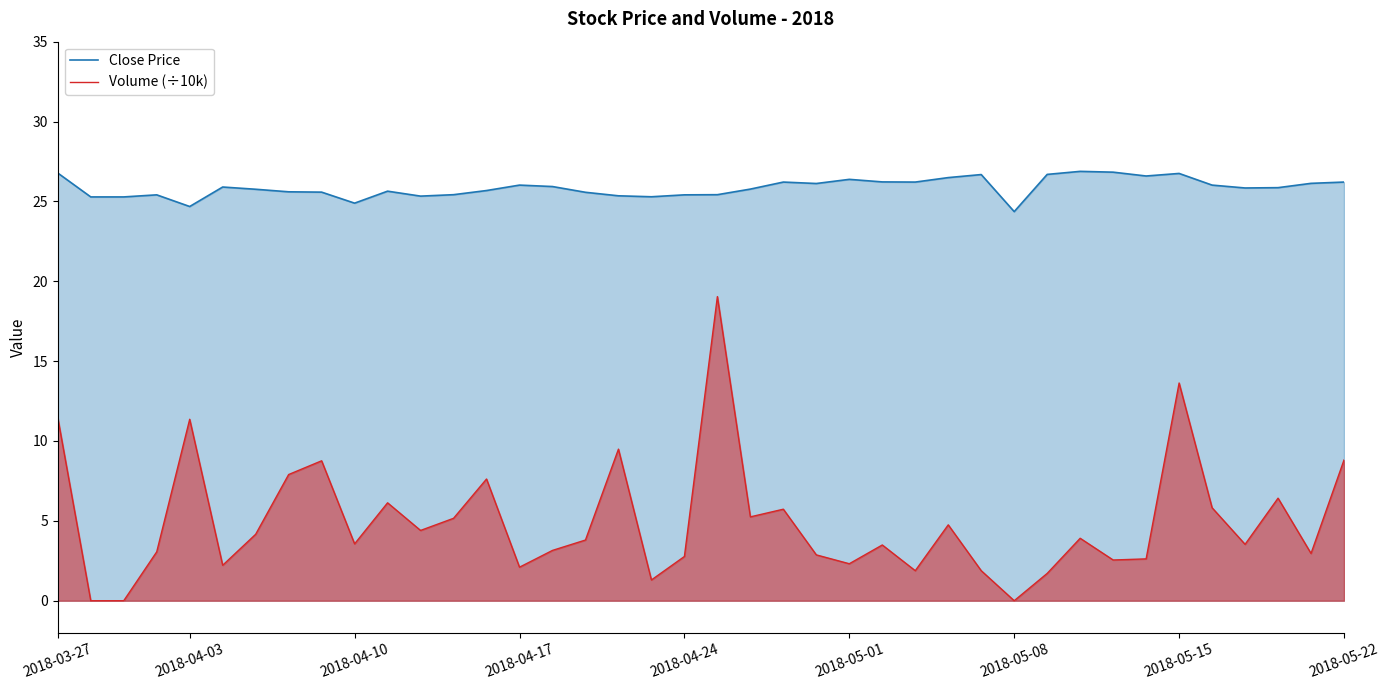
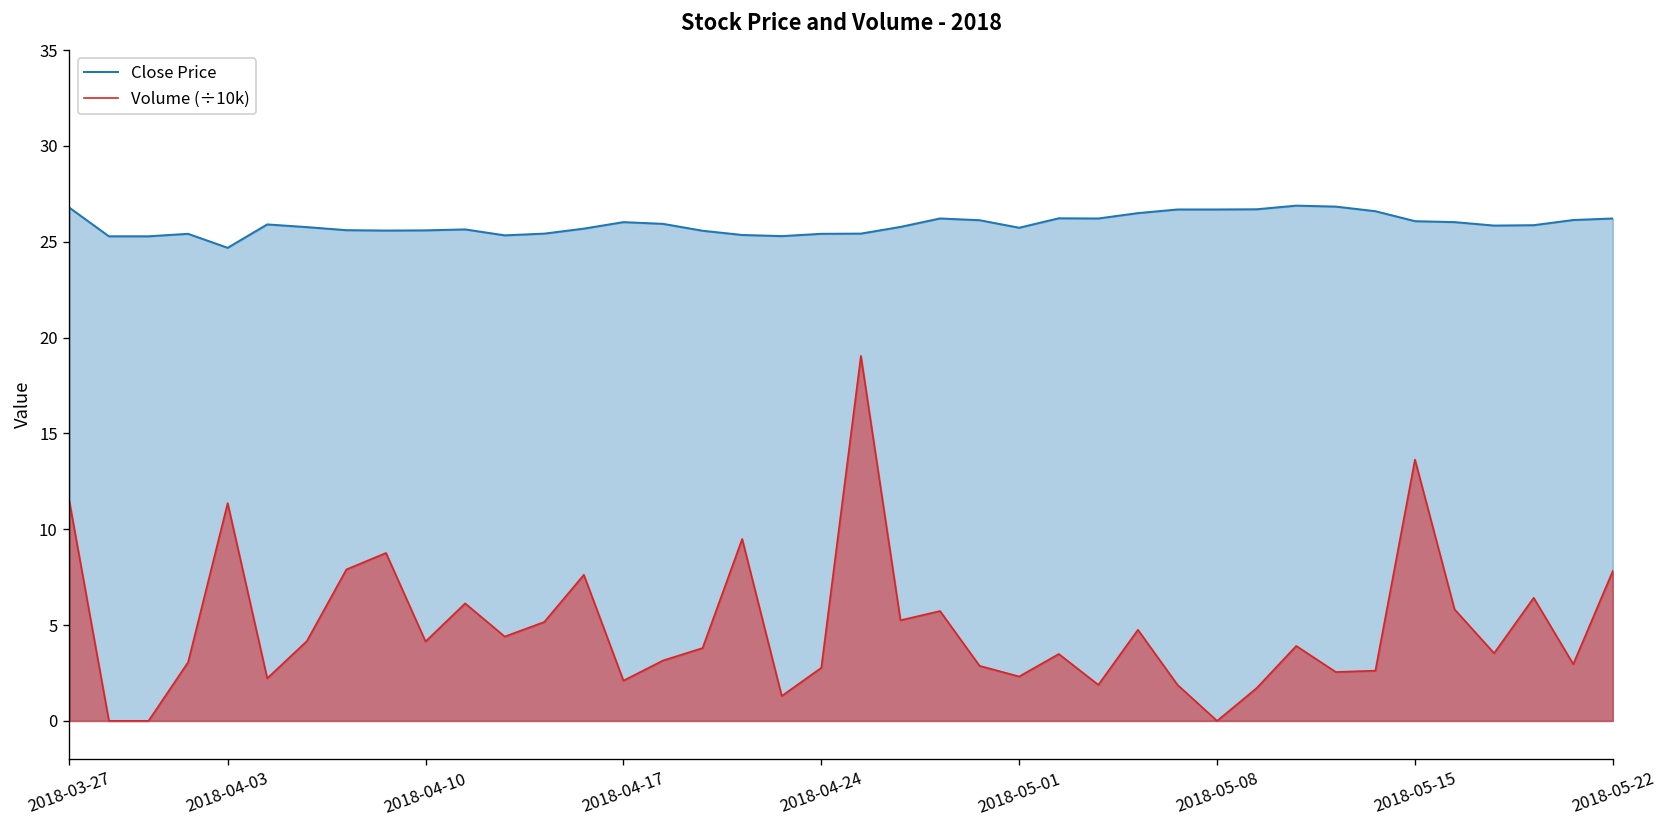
  {
    "Close Price": {
      "2018-03-27": 26.8,
      "2018-04-03": 24.7,
-     "2018-04-10": 24.9,
+     "2018-04-10": 25.6,
      "2018-04-17": 26.0,
      "2018-04-24": 25.4,
-     "2018-05-01": 26.4,
-     "2018-05-08": 24.4,
-     "2018-05-15": 26.8,
+     "2018-05-01": 25.7,
+     "2018-05-08": 26.7,
+     "2018-05-15": 26.1,
      "2018-05-22": 26.2
    },
    "Volume (÷10k)": {
      "2018-03-27": 11.5,
      "2018-04-03": 11.4,
-     "2018-04-10": 3.6,
+     "2018-04-10": 4.1,
      "2018-04-17": 2.1,
      "2018-04-24": 2.8,
      "2018-05-01": 2.3,
      "2018-05-08": 0.0,
      "2018-05-15": 13.6,
-     "2018-05-22": 8.8
+     "2018-05-22": 7.8
    }
  }
